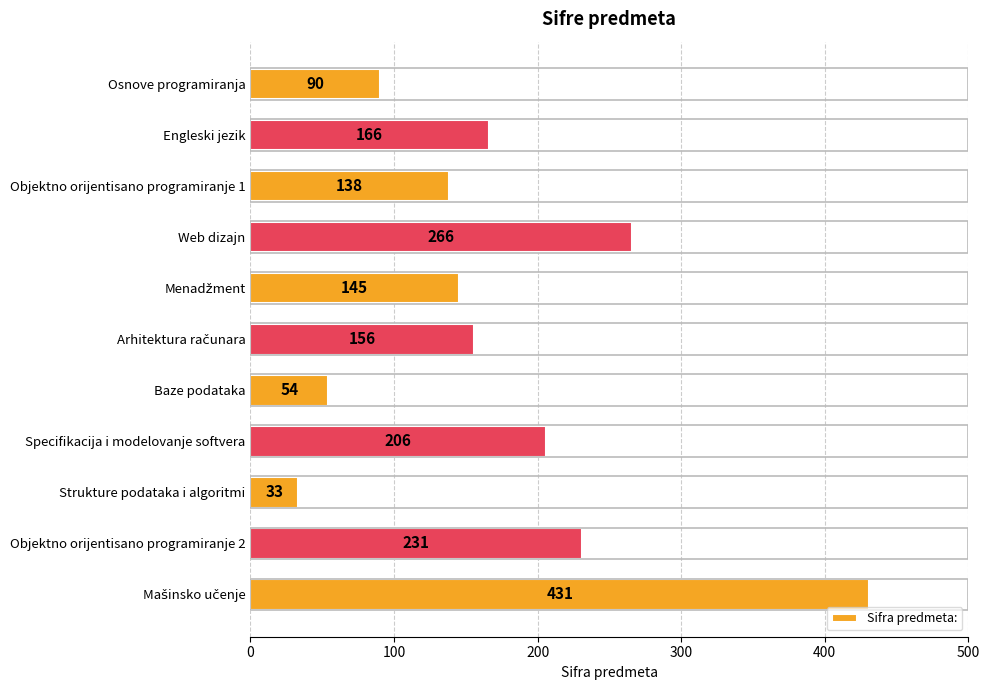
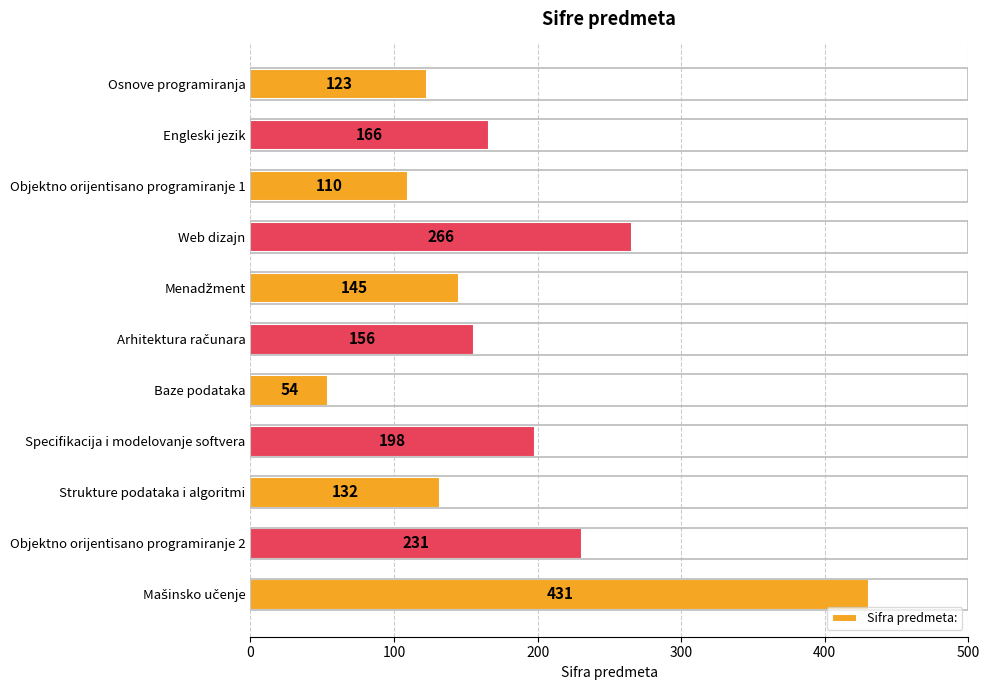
  {
-   "Osnove programiranja": 90,
+   "Osnove programiranja": 123,
    "Engleski jezik": 166,
-   "Objektno orijentisano programiranje 1": 138,
+   "Objektno orijentisano programiranje 1": 110,
    "Web dizajn": 266,
    "Menadžment": 145,
    "Arhitektura računara": 156,
    "Baze podataka": 54,
-   "Specifikacija i modelovanje softvera": 206,
-   "Strukture podataka i algoritmi": 33,
+   "Specifikacija i modelovanje softvera": 198,
+   "Strukture podataka i algoritmi": 132,
    "Objektno orijentisano programiranje 2": 231,
    "Mašinsko učenje": 431
  }
